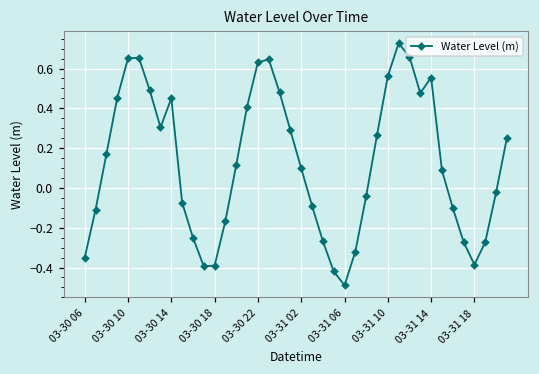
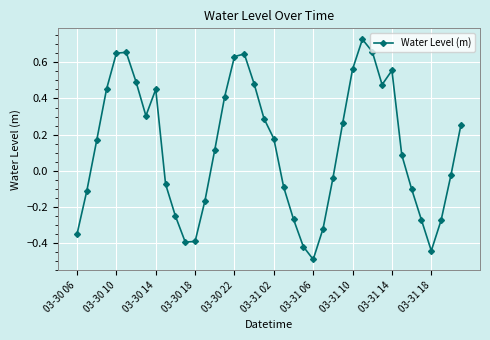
  {
    "03-30 06": -0.35,
    "03-30 10": 0.65,
    "03-30 14": 0.45,
    "03-30 18": -0.39,
    "03-30 22": 0.63,
-   "03-31 02": 0.10,
+   "03-31 02": 0.18,
    "03-31 06": -0.49,
    "03-31 10": 0.56,
    "03-31 14": 0.55,
-   "03-31 18": -0.39
+   "03-31 18": -0.44
  }
